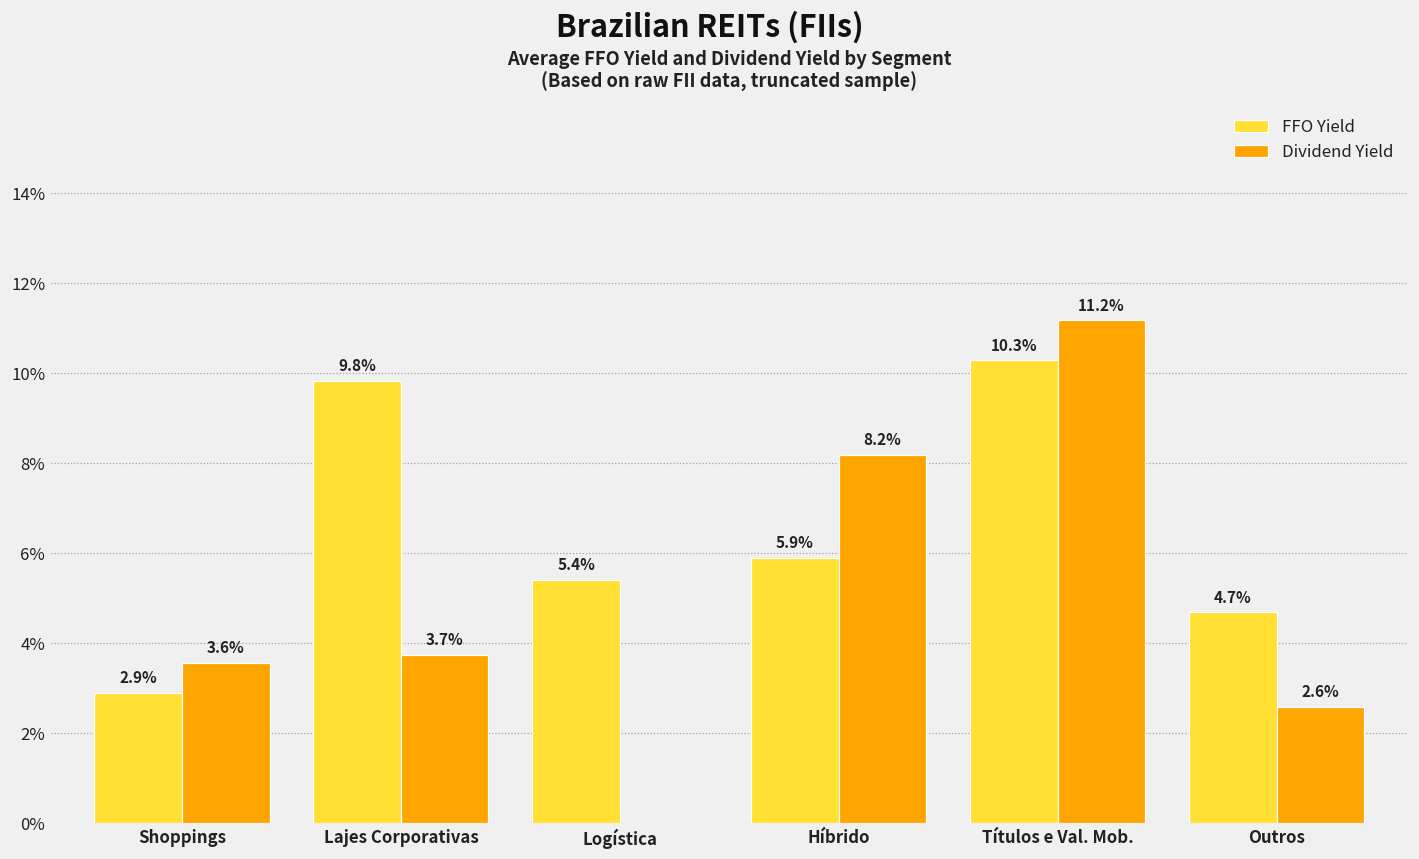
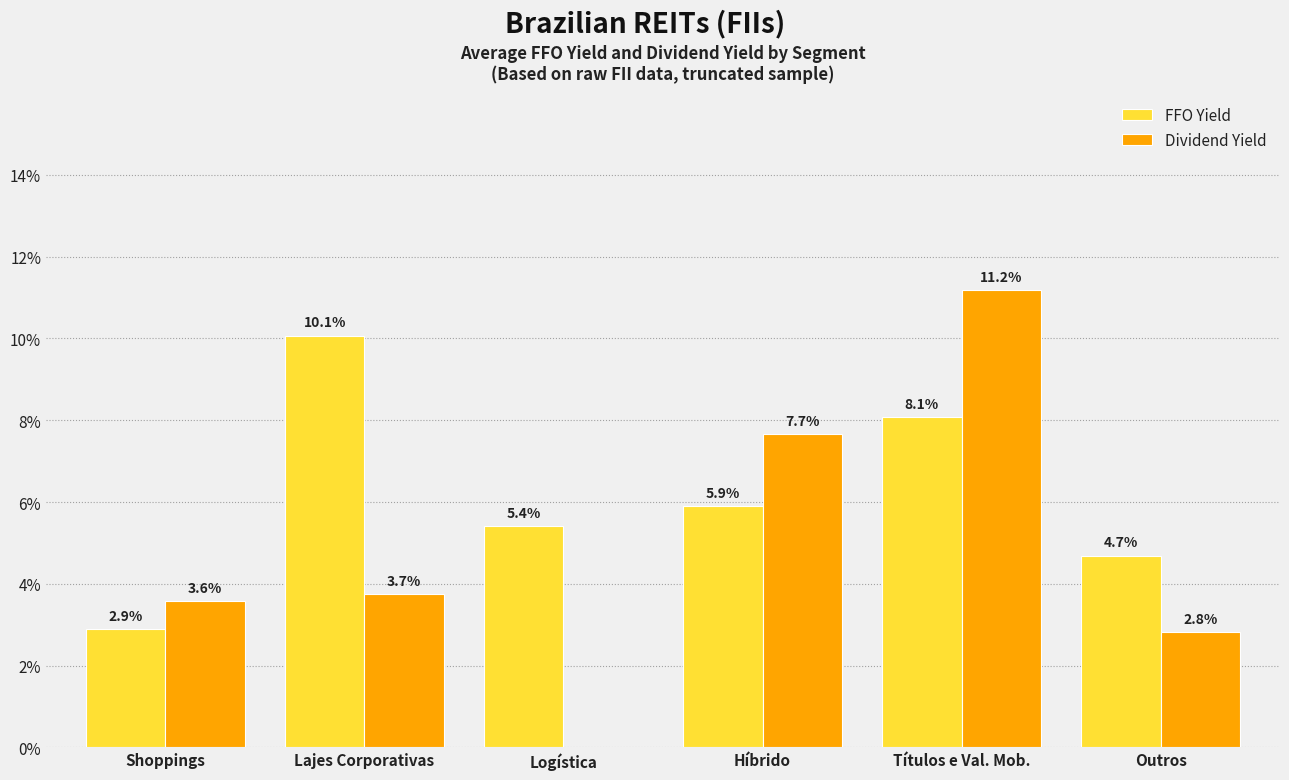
  {
    "FFO Yield": {
      "Shoppings": "2.9%",
-     "Lajes Corporativas": "9.8%",
+     "Lajes Corporativas": "10.1%",
      "Logística": "5.4%",
      "Híbrido": "5.9%",
-     "Títulos e Val. Mob.": "10.3%",
+     "Títulos e Val. Mob.": "8.1%",
      "Outros": "4.7%"
    },
    "Dividend Yield": {
      "Shoppings": "3.6%",
      "Lajes Corporativas": "3.7%",
-     "Híbrido": "8.2%",
+     "Híbrido": "7.7%",
      "Títulos e Val. Mob.": "11.2%",
-     "Outros": "2.6%"
+     "Outros": "2.8%"
    }
  }
